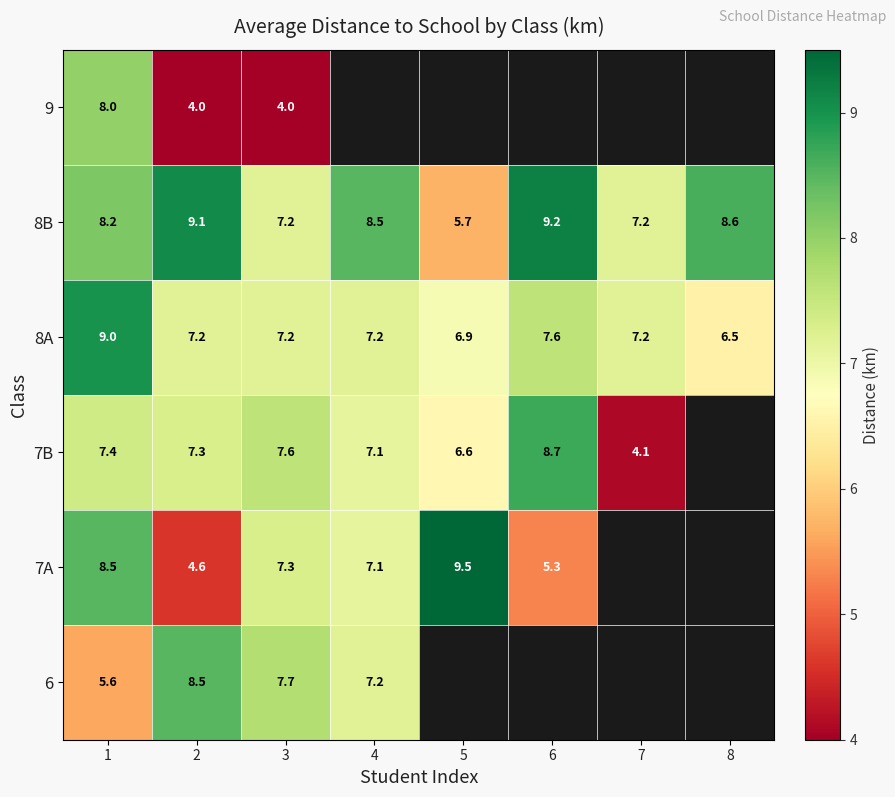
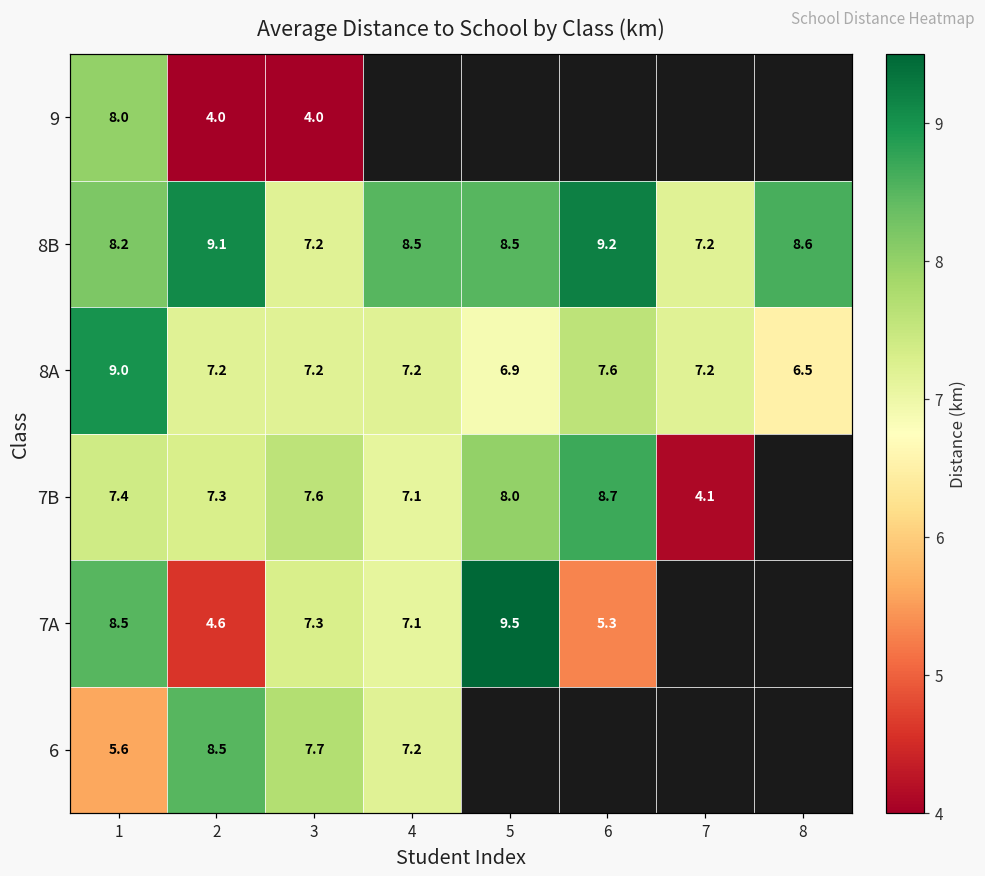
  {
    "9": {
      "1": 8.0,
      "2": 4.0,
      "3": 4.0
    },
    "8B": {
      "1": 8.2,
      "2": 9.1,
      "3": 7.2,
      "4": 8.5,
-     "5": 5.7,
+     "5": 8.5,
      "6": 9.2,
      "7": 7.2,
      "8": 8.6
    },
    "8A": {
      "1": 9.0,
      "2": 7.2,
      "3": 7.2,
      "4": 7.2,
      "5": 6.9,
      "6": 7.6,
      "7": 7.2,
      "8": 6.5
    },
    "7B": {
      "1": 7.4,
      "2": 7.3,
      "3": 7.6,
      "4": 7.1,
-     "5": 6.6,
+     "5": 8.0,
      "6": 8.7,
      "7": 4.1
    },
    "7A": {
      "1": 8.5,
      "2": 4.6,
      "3": 7.3,
      "4": 7.1,
      "5": 9.5,
      "6": 5.3
    },
    "6": {
      "1": 5.6,
      "2": 8.5,
      "3": 7.7,
      "4": 7.2
    }
  }
